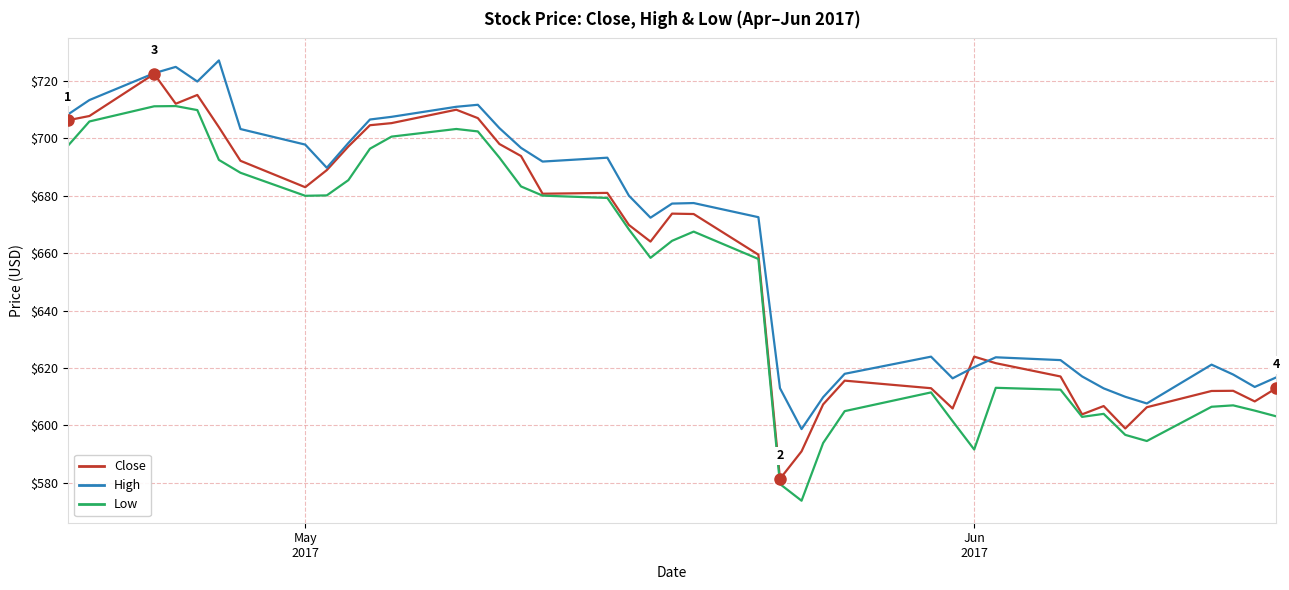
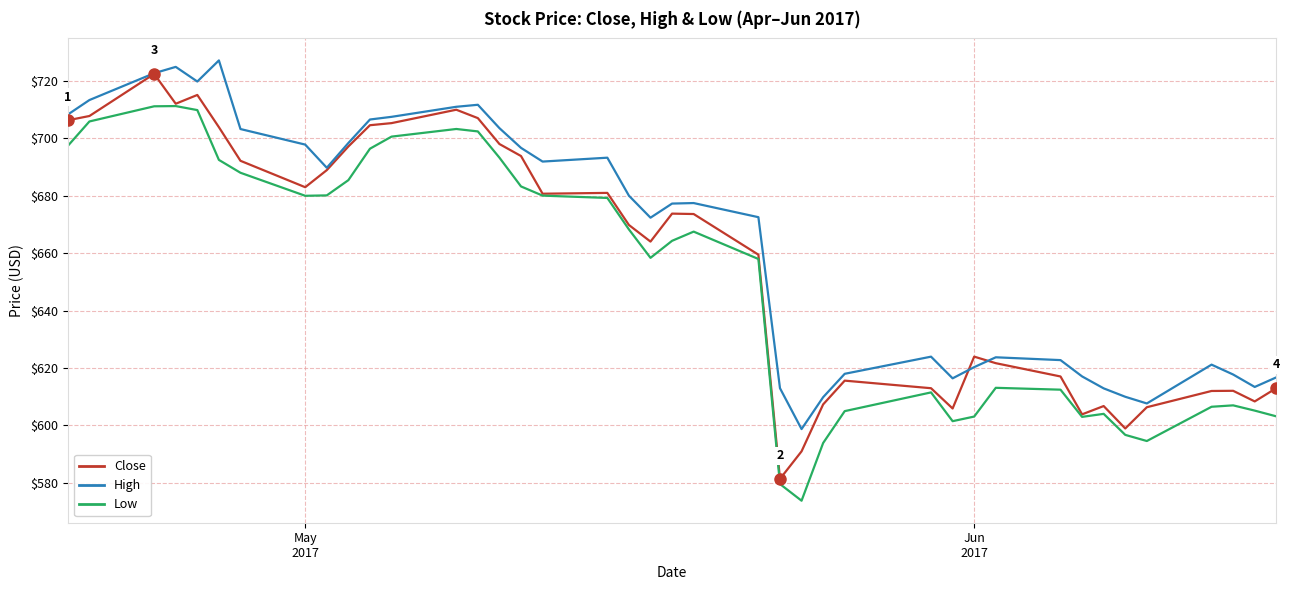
  {
    "High": {
      "May 2017": "$698",
      "Jun 2017": "$620"
    },
    "Low": {
      "May 2017": "$680",
-     "Jun 2017": "$592"
+     "Jun 2017": "$603"
    }
  }
